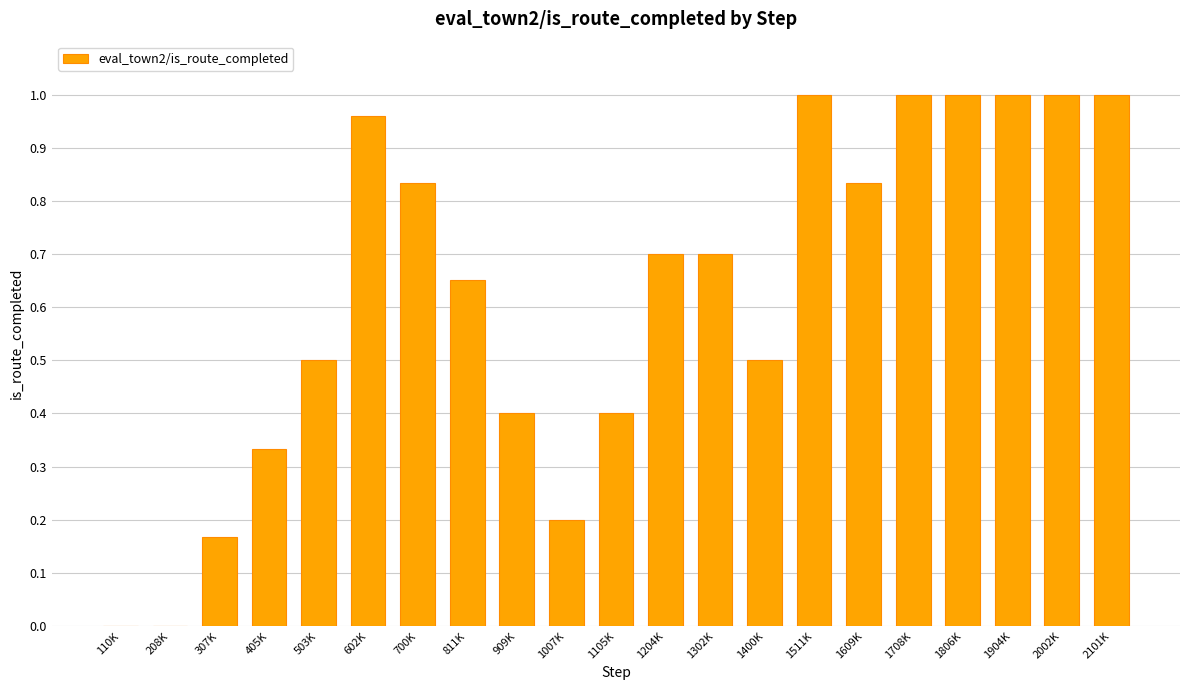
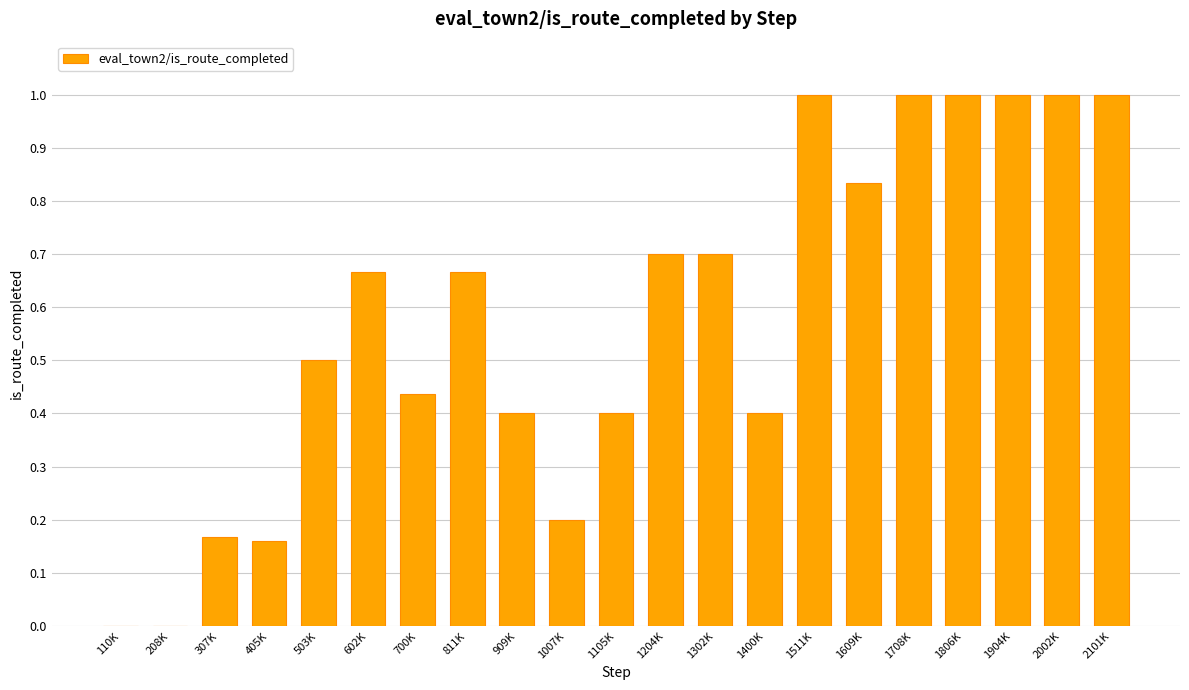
  {
    "110K": 0.00,
    "208K": 0.00,
    "307K": 0.17,
-   "405K": 0.33,
+   "405K": 0.16,
    "503K": 0.50,
-   "602K": 0.96,
-   "700K": 0.83,
-   "811K": 0.65,
+   "602K": 0.67,
+   "700K": 0.44,
+   "811K": 0.67,
    "909K": 0.40,
    "1007K": 0.20,
    "1105K": 0.40,
    "1204K": 0.70,
    "1302K": 0.70,
-   "1400K": 0.5,
+   "1400K": 0.4,
    "1511K": 1.00,
    "1609K": 0.83,
    "1708K": 1.00,
    "1806K": 1.00,
    "1904K": 1.00,
    "2002K": 1.00,
    "2101K": 1.00
  }
